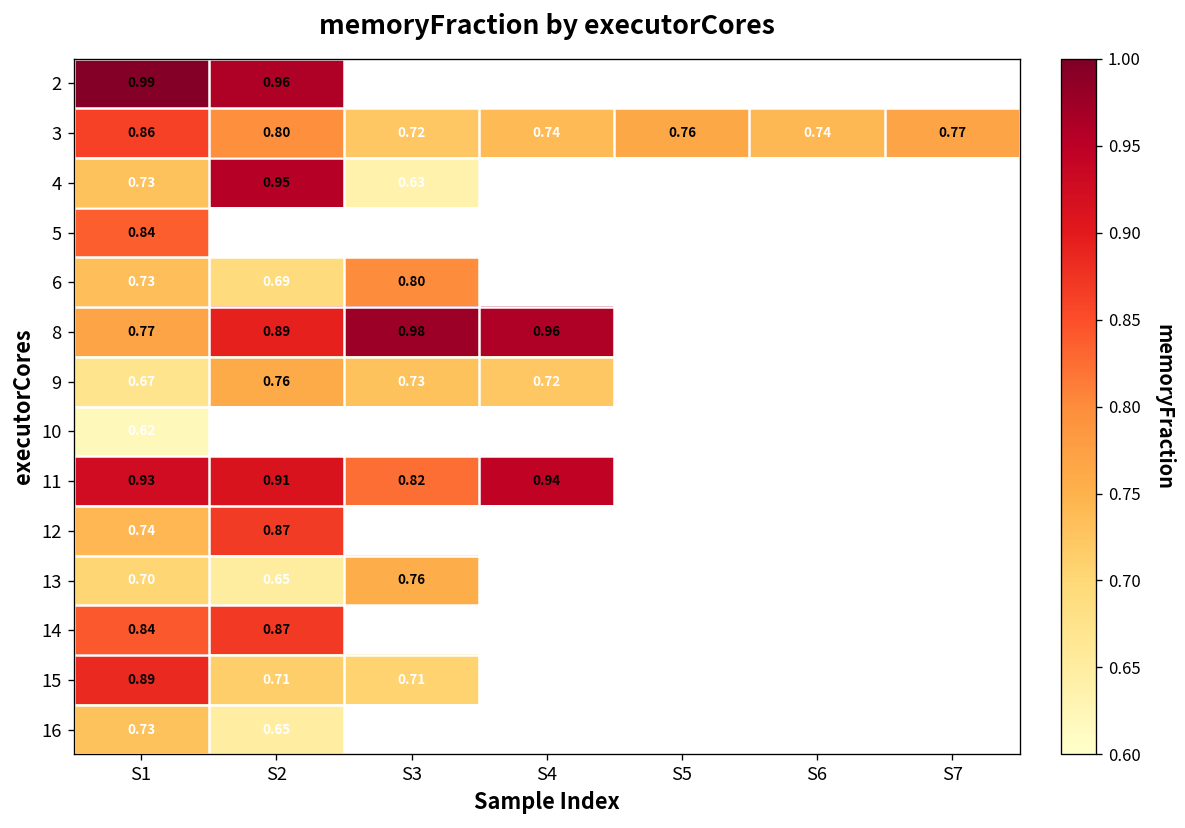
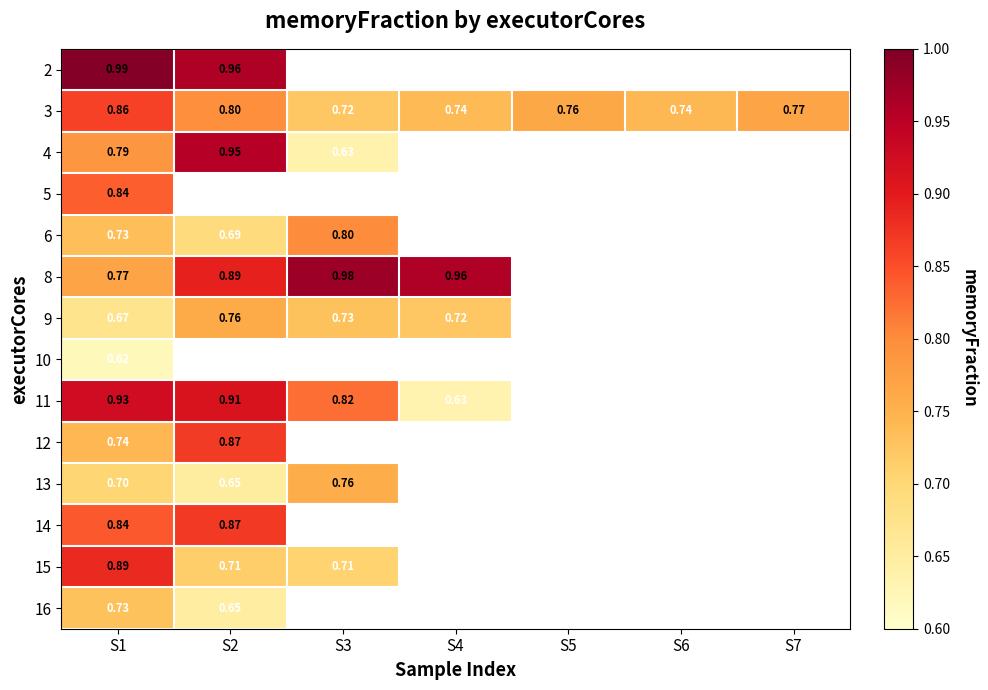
  {
    "2": {
      "S1": 0.99,
      "S2": 0.96
    },
    "3": {
      "S1": 0.86,
      "S2": 0.80,
      "S3": 0.72,
      "S4": 0.74,
      "S5": 0.76,
      "S6": 0.74,
      "S7": 0.77
    },
    "4": {
-     "S1": 0.73,
+     "S1": 0.79,
      "S2": 0.95,
      "S3": 0.63
    },
    "5": {
      "S1": 0.84
    },
    "6": {
      "S1": 0.73,
      "S2": 0.69,
      "S3": 0.80
    },
    "8": {
      "S1": 0.77,
      "S2": 0.89,
      "S3": 0.98,
      "S4": 0.96
    },
    "9": {
      "S1": 0.67,
      "S2": 0.76,
      "S3": 0.73,
      "S4": 0.72
    },
    "10": {
      "S1": 0.62
    },
    "11": {
      "S1": 0.93,
      "S2": 0.91,
      "S3": 0.82,
-     "S4": 0.94
+     "S4": 0.63
    },
    "12": {
      "S1": 0.74,
      "S2": 0.87
    },
    "13": {
      "S1": 0.70,
      "S2": 0.65,
      "S3": 0.76
    },
    "14": {
      "S1": 0.84,
      "S2": 0.87
    },
    "15": {
      "S1": 0.89,
      "S2": 0.71,
      "S3": 0.71
    },
    "16": {
      "S1": 0.73,
      "S2": 0.65
    }
  }
